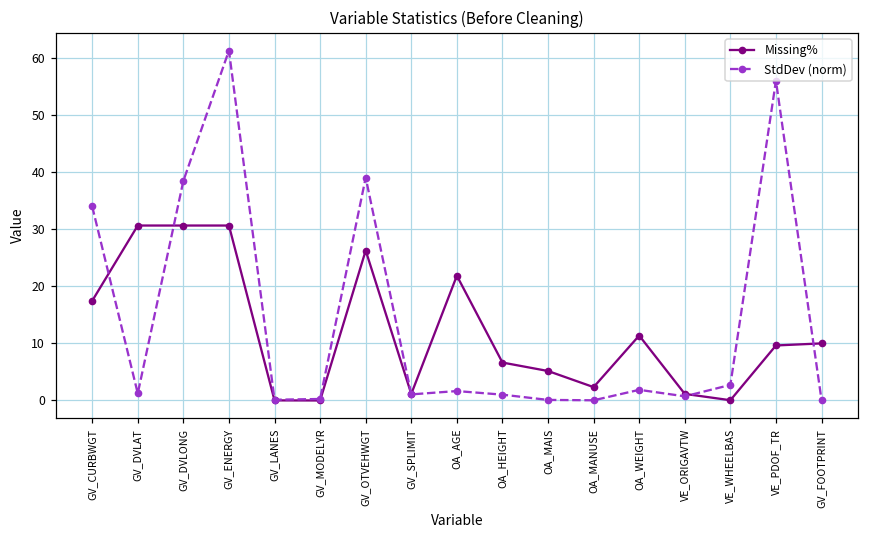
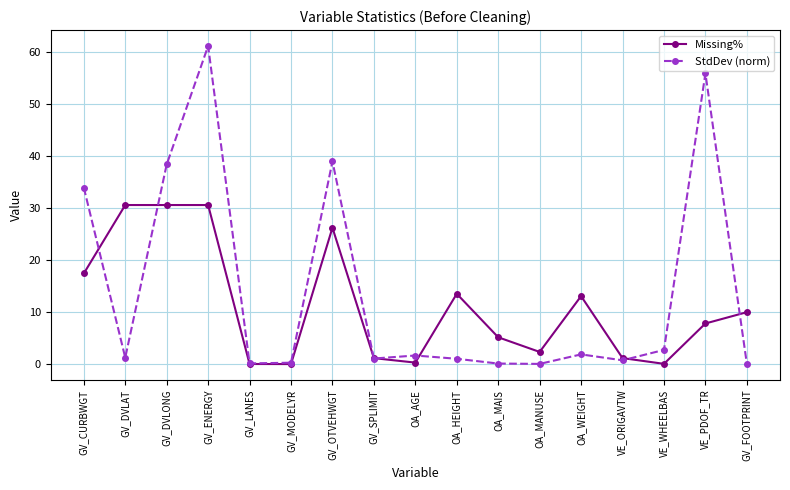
  {
    "Missing%": {
      "GV_CURBWGT": 17,
      "GV_DVLAT": 31,
      "GV_DVLONG": 31,
      "GV_ENERGY": 31,
      "GV_OTVEHWGT": 26,
-     "OA_AGE": 22,
-     "OA_HEIGHT": 7,
+     "OA_AGE": 0,
+     "OA_HEIGHT": 14,
      "OA_MAIS": 5,
      "OA_MANUSE": 2,
-     "OA_WEIGHT": 11,
+     "OA_WEIGHT": 13,
      "VE_WHEELBAS": 0,
-     "VE_PDOF_TR": 10,
+     "VE_PDOF_TR": 8,
      "GV_FOOTPRINT": 10
    },
    "StdDev (norm)": {
      "GV_CURBWGT": 34,
      "GV_DVLAT": 1,
      "GV_DVLONG": 38,
      "GV_ENERGY": 61,
      "GV_OTVEHWGT": 39,
      "OA_AGE": 2,
      "OA_HEIGHT": 1,
      "OA_MAIS": 0,
      "OA_MANUSE": 0,
      "OA_WEIGHT": 2,
      "VE_WHEELBAS": 3,
      "VE_PDOF_TR": 56,
      "GV_FOOTPRINT": 0
    }
  }
